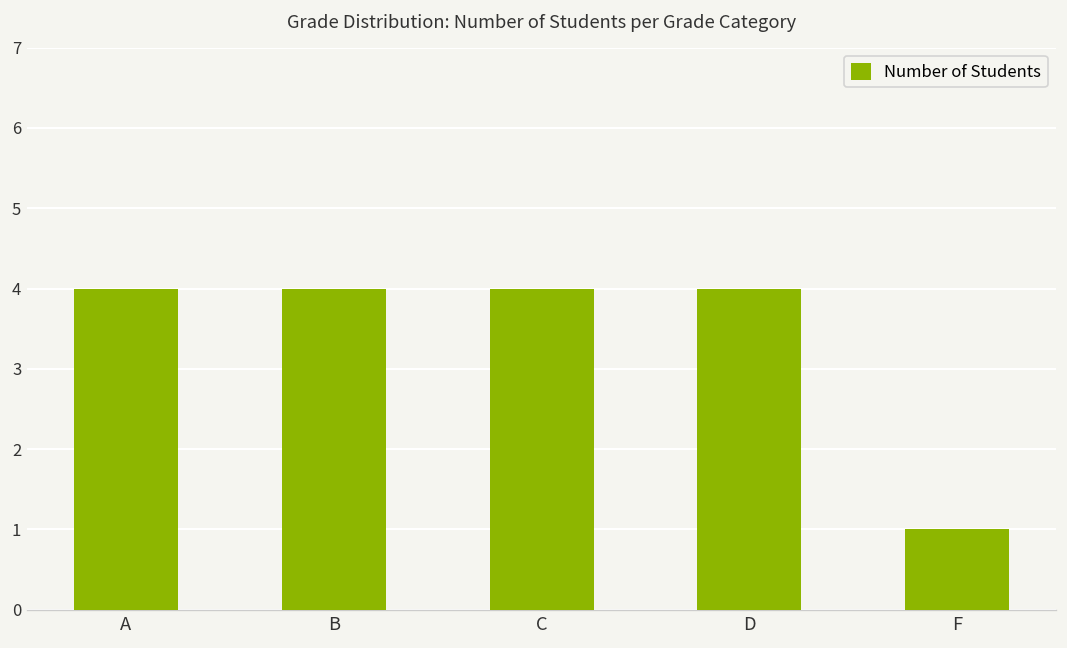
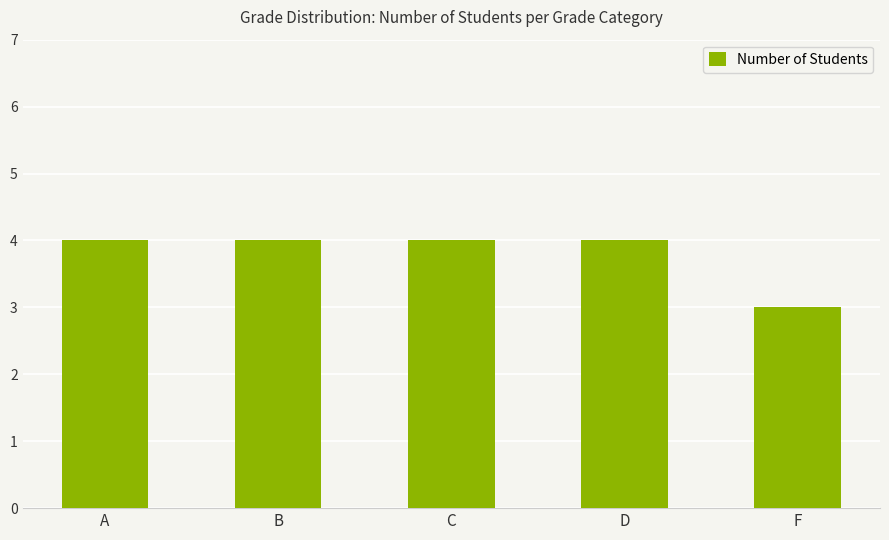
  {
    "A": 4,
    "B": 4,
    "C": 4,
    "D": 4,
-   "F": 1
+   "F": 3
  }
